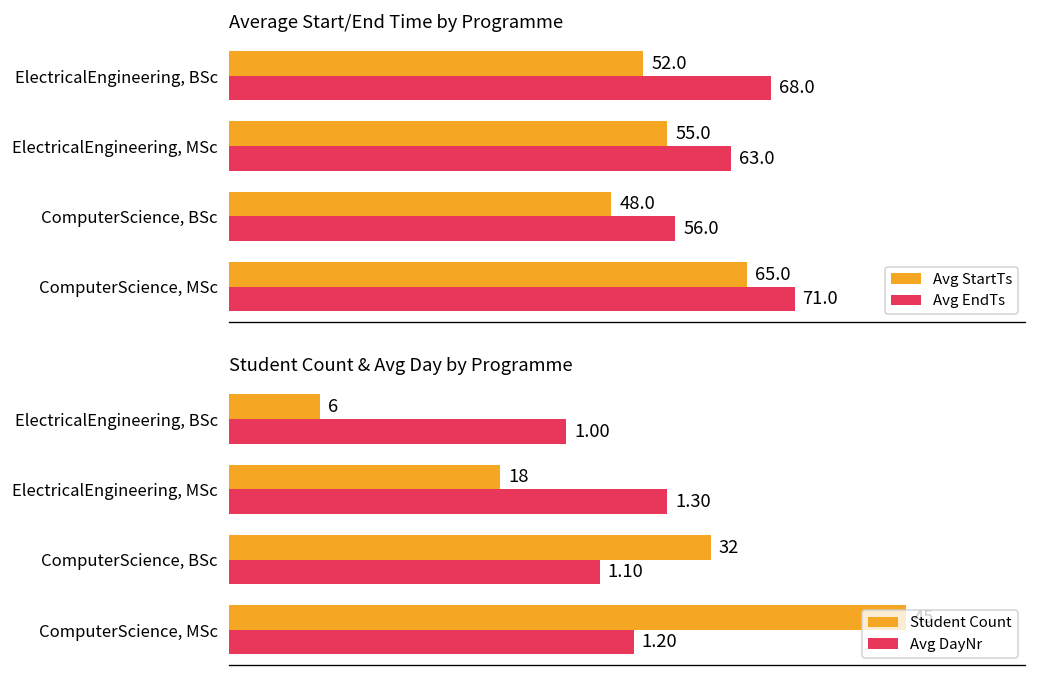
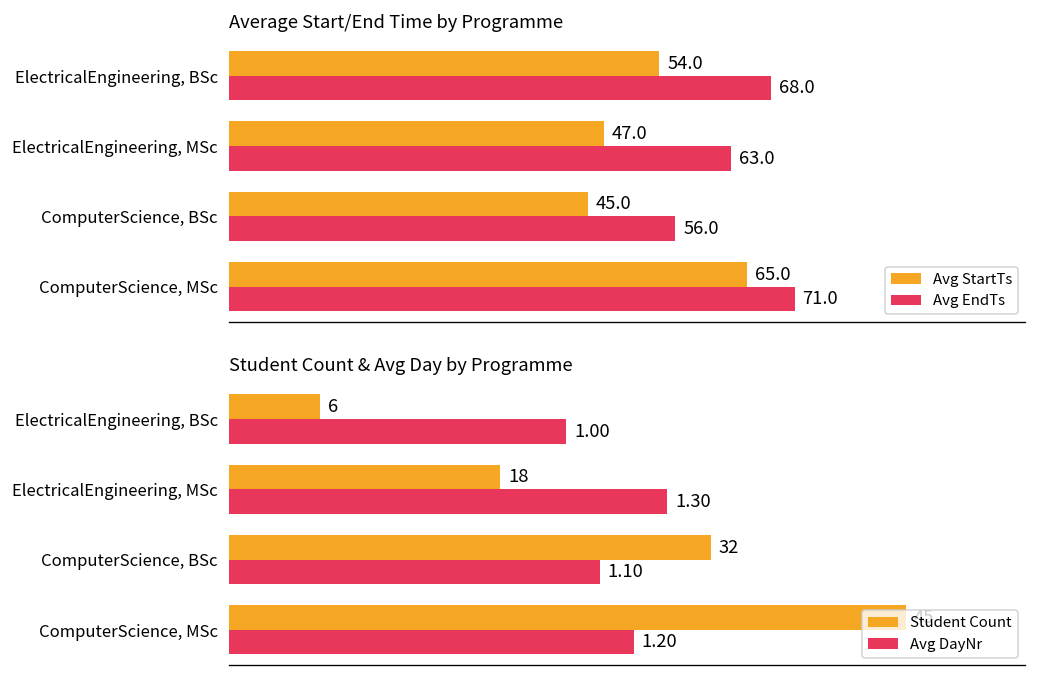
  {
    "Average Start/End Time by Programme": {
      "Avg StartTs": {
-       "ElectricalEngineering, BSc": 52.0,
-       "ElectricalEngineering, MSc": 55.0,
-       "ComputerScience, BSc": 48.0,
+       "ElectricalEngineering, BSc": 54.0,
+       "ElectricalEngineering, MSc": 47.0,
+       "ComputerScience, BSc": 45.0,
        "ComputerScience, MSc": 65.0
      },
      "Avg EndTs": {
        "ElectricalEngineering, BSc": 68.0,
        "ElectricalEngineering, MSc": 63.0,
        "ComputerScience, BSc": 56.0,
        "ComputerScience, MSc": 71.0
      }
    }
  }
